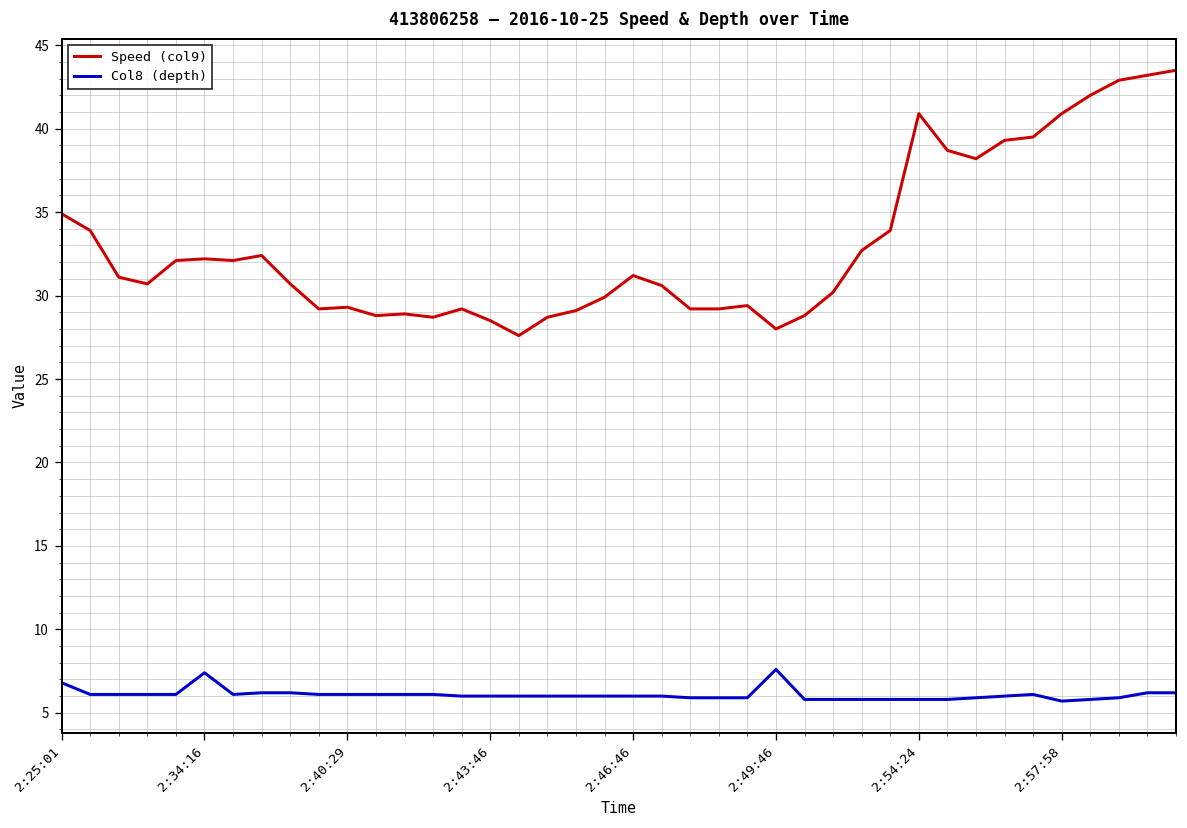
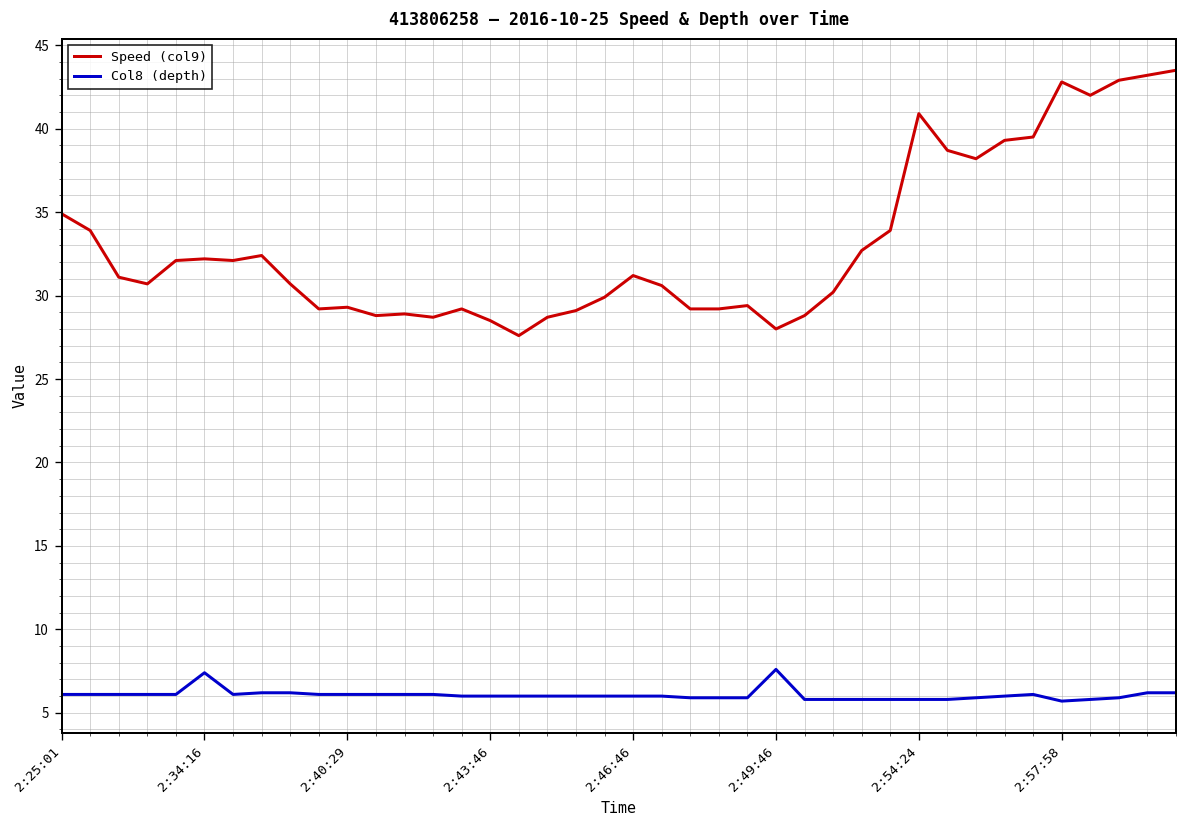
  {
    "Speed (col9)": {
      "2:25:01": 34.9,
      "2:34:16": 32.2,
      "2:40:29": 29.3,
      "2:43:46": 28.5,
      "2:46:46": 31.2,
      "2:49:46": 28.0,
      "2:54:24": 40.9,
-     "2:57:58": 40.9
+     "2:57:58": 42.8
    },
    "Col8 (depth)": {
-     "2:25:01": 6.8,
+     "2:25:01": 6.1,
      "2:34:16": 7.4,
      "2:40:29": 6.1,
      "2:43:46": 6.0,
      "2:46:46": 6.0,
      "2:49:46": 7.6,
      "2:54:24": 5.8,
      "2:57:58": 5.7
    }
  }
